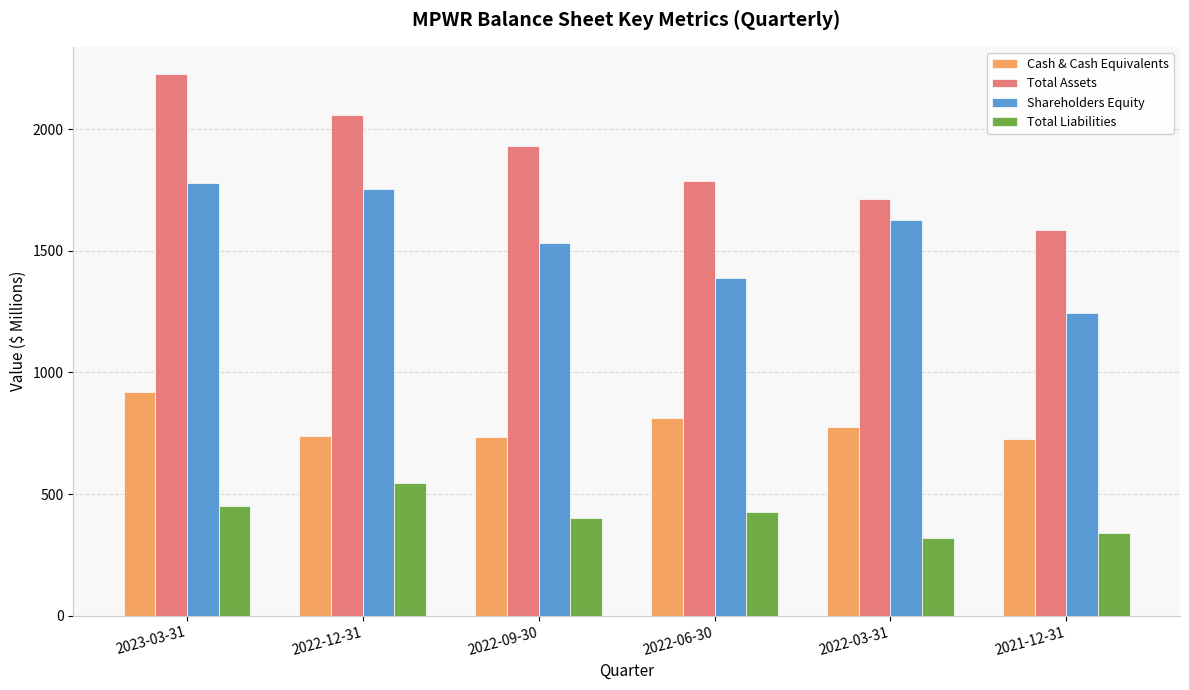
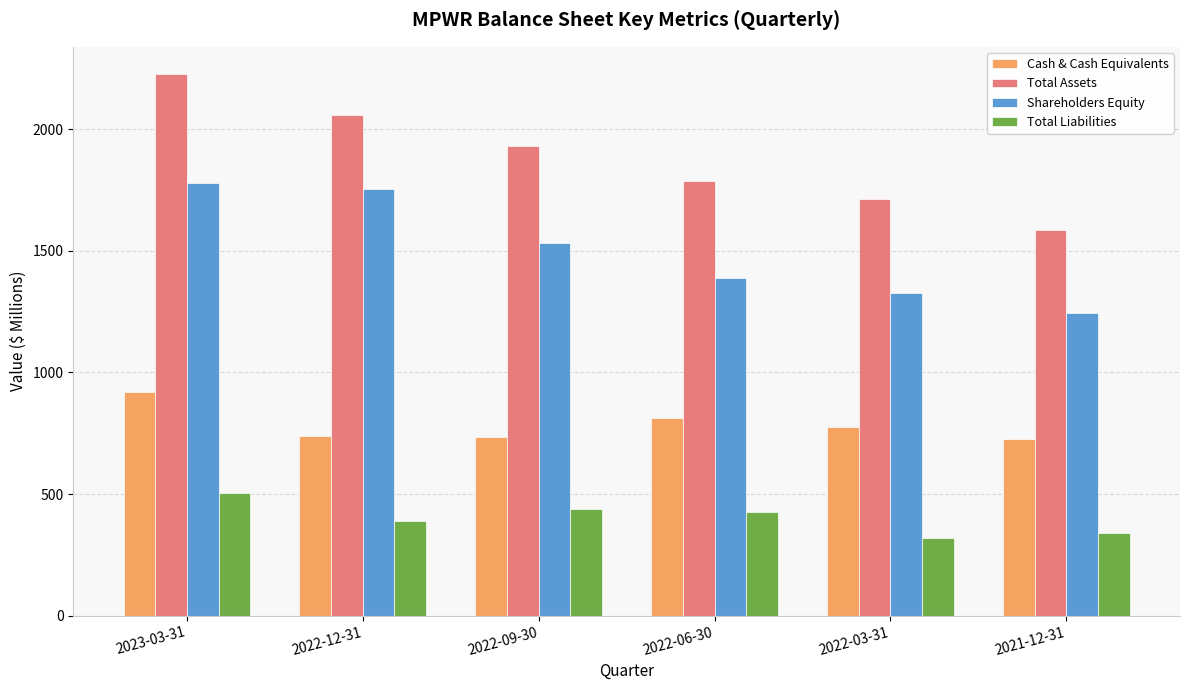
  {
    "Shareholders Equity": {
      "2023-03-31": 1780,
      "2022-12-31": 1760,
      "2022-09-30": 1530,
      "2022-06-30": 1390,
-     "2022-03-31": 1630,
+     "2022-03-31": 1330,
      "2021-12-31": 1240
    },
    "Total Liabilities": {
-     "2023-03-31": 450,
-     "2022-12-31": 550,
-     "2022-09-30": 400,
+     "2023-03-31": 500,
+     "2022-12-31": 390,
+     "2022-09-30": 440,
      "2022-06-30": 430,
      "2022-03-31": 320,
      "2021-12-31": 340
    }
  }
